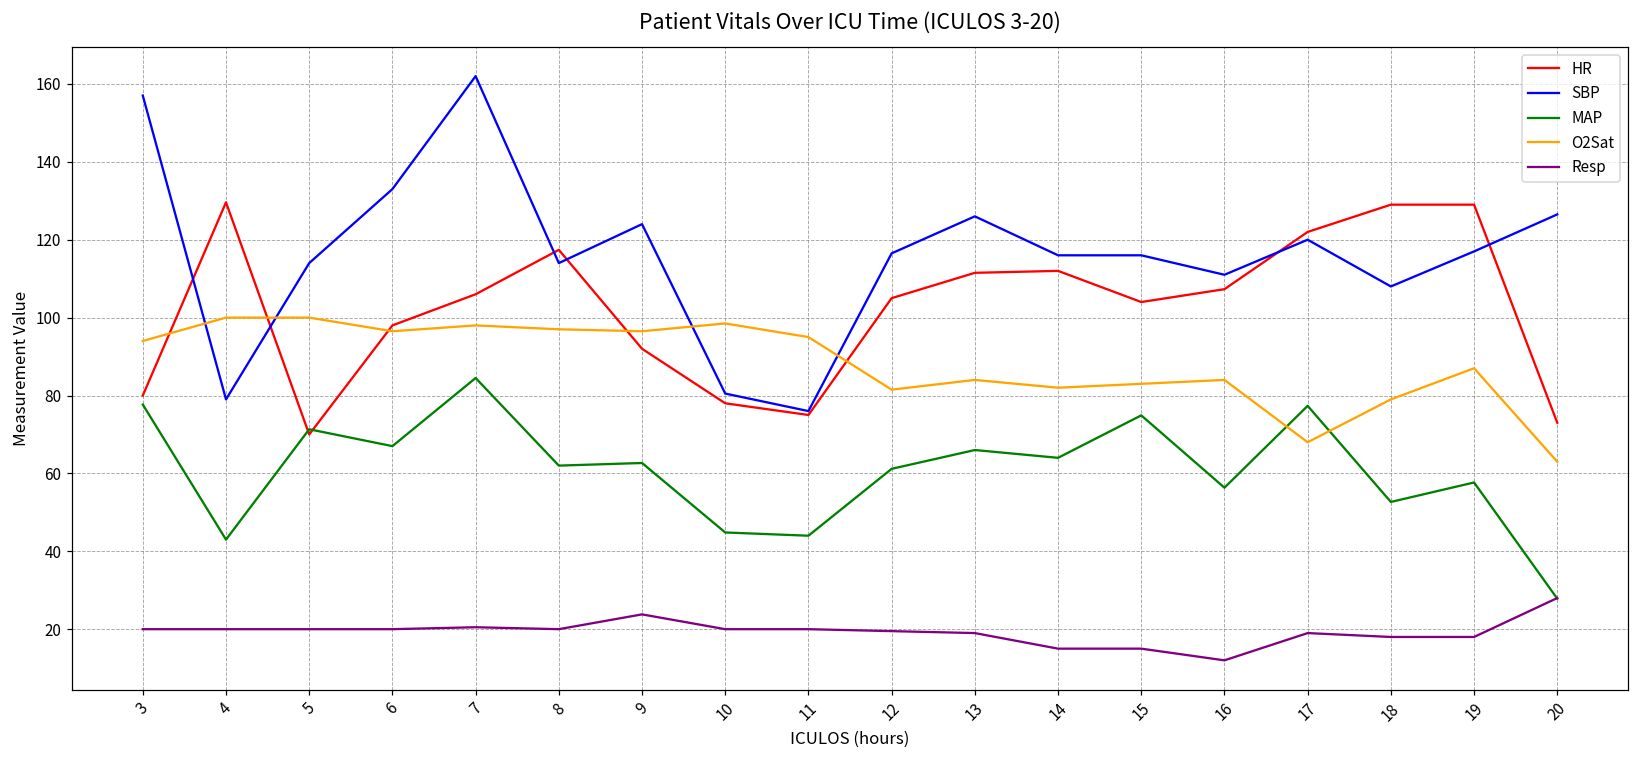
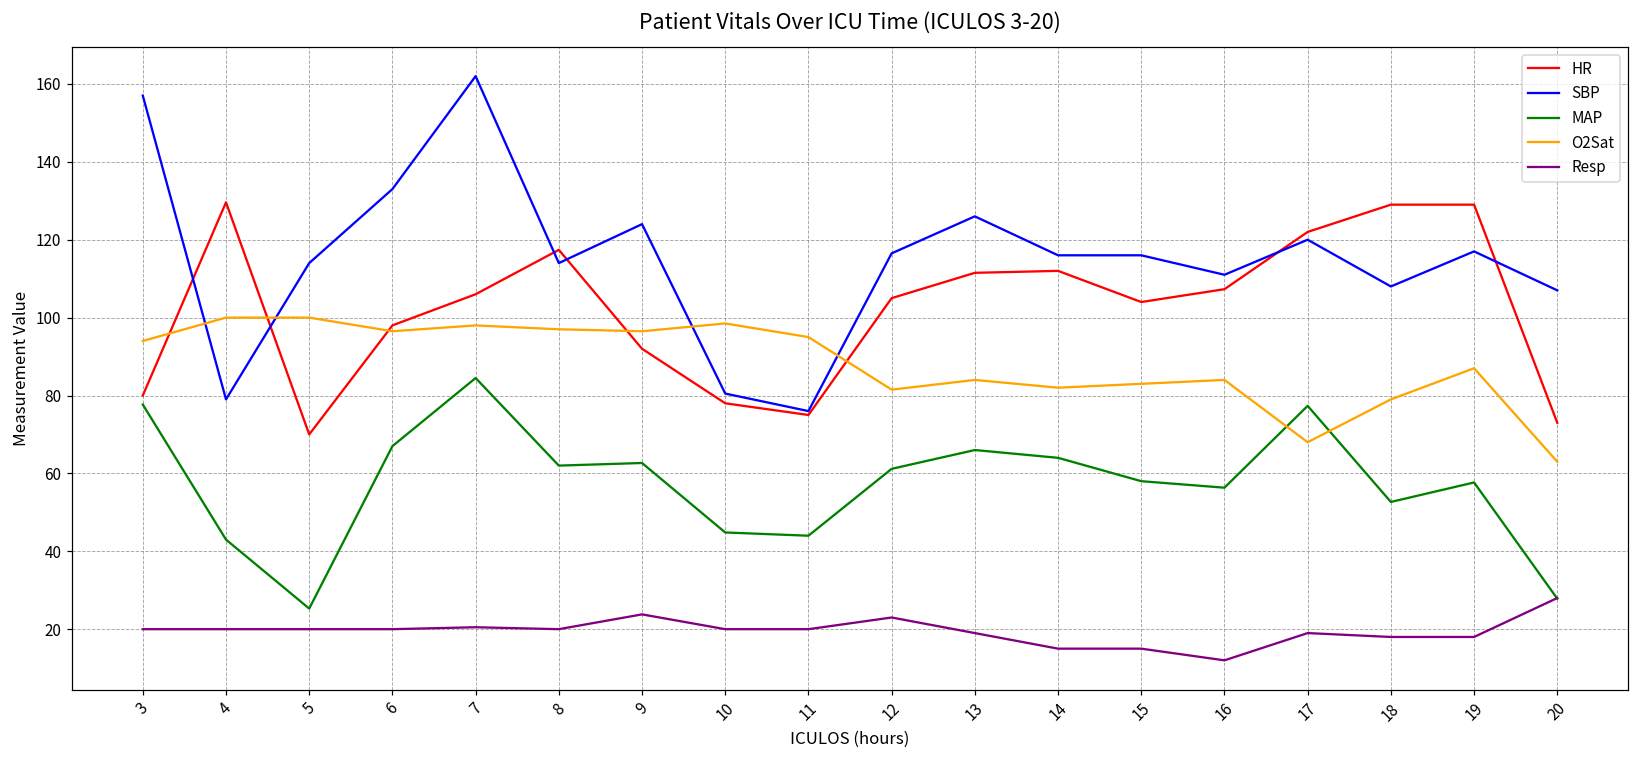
  {
    "HR": {
      "3": 80,
      "4": 130,
      "5": 70,
      "6": 98,
      "7": 106,
      "8": 117,
      "9": 92,
      "10": 78,
      "11": 75,
      "12": 105,
      "13": 112,
      "14": 112,
      "15": 104,
      "16": 107,
      "17": 122,
      "18": 129,
      "19": 129,
      "20": 73
    },
    "SBP": {
      "3": 157,
      "4": 79,
      "5": 114,
      "6": 133,
      "7": 162,
      "8": 114,
      "9": 124,
      "10": 81,
      "11": 76,
      "12": 117,
      "13": 126,
      "14": 116,
      "15": 116,
      "16": 111,
      "17": 120,
      "18": 108,
      "19": 117,
-     "20": 127
+     "20": 107
    },
    "MAP": {
      "3": 78,
      "4": 43,
-     "5": 71,
+     "5": 25,
      "6": 67,
      "7": 84,
      "8": 62,
      "9": 63,
      "10": 45,
      "11": 44,
      "12": 61,
      "13": 66,
      "14": 64,
-     "15": 75,
+     "15": 58,
      "16": 56,
      "17": 77,
      "18": 53,
      "19": 58
    },
    "O2Sat": {
      "3": 94,
      "4": 100,
      "5": 100,
      "6": 97,
      "7": 98,
      "8": 97,
      "9": 97,
      "10": 99,
      "11": 95,
      "12": 82,
      "13": 84,
      "14": 82,
      "15": 83,
      "16": 84,
      "17": 68,
      "18": 79,
      "19": 87,
      "20": 63
    },
    "Resp": {
      "3": 20,
      "4": 20,
      "5": 20,
      "6": 20,
      "7": 21,
      "8": 20,
      "9": 24,
      "10": 20,
      "11": 20,
-     "12": 20,
+     "12": 23,
      "13": 19,
      "14": 15,
      "15": 15,
      "16": 12,
      "17": 19,
      "18": 18,
      "19": 18
    }
  }
